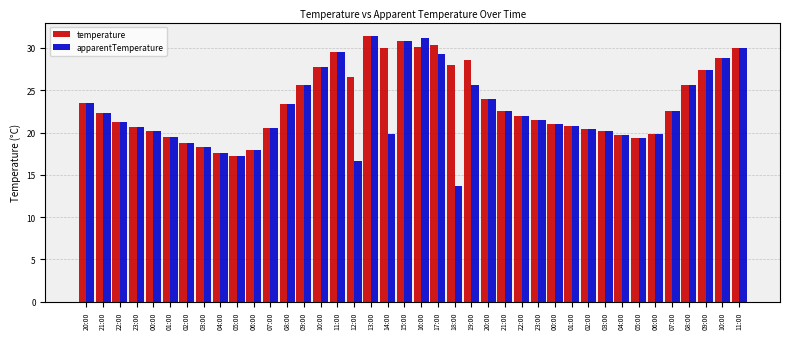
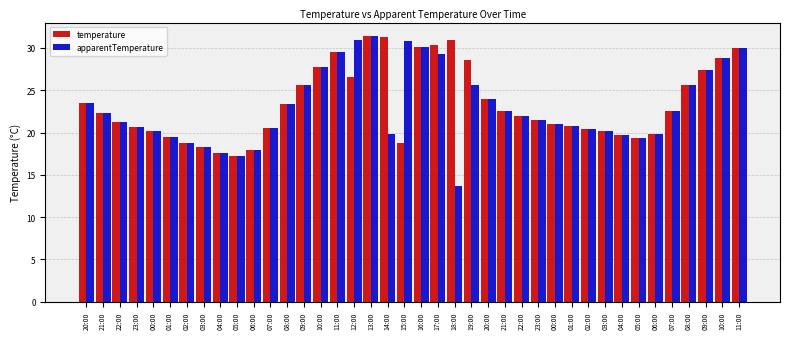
  {
    "temperature": {
      "12:00": 27,
      "13:00": 31,
-     "14:00": 30,
-     "15:00": 31,
+     "14:00": 31,
+     "15:00": 19,
      "16:00": 30,
      "17:00": 30,
-     "18:00": 28,
+     "18:00": 31,
      "19:00": 29
    },
    "apparentTemperature": {
-     "12:00": 17,
+     "12:00": 31,
      "13:00": 31,
      "14:00": 20,
      "15:00": 31,
-     "16:00": 31,
+     "16:00": 30,
      "17:00": 29,
      "18:00": 14,
      "19:00": 26
    }
  }
